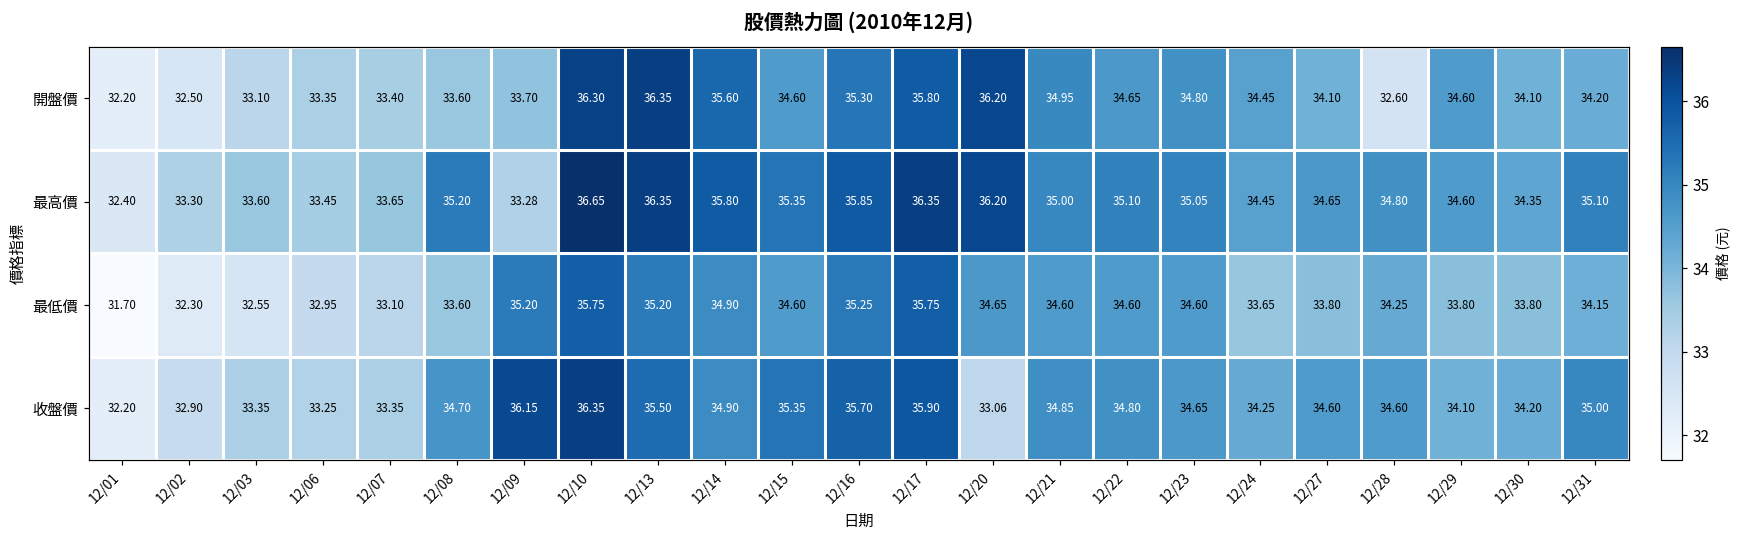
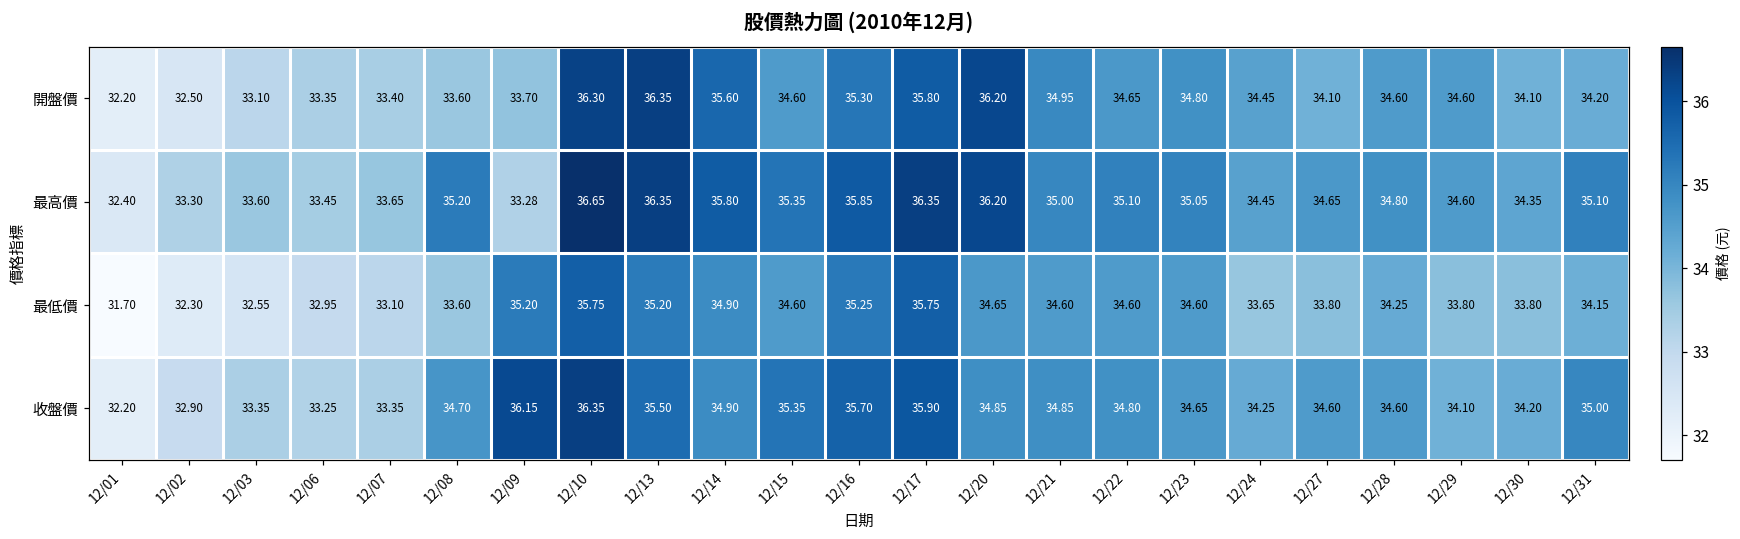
  {
    "開盤價": {
      "12/01": 32.20,
      "12/02": 32.50,
      "12/03": 33.10,
      "12/06": 33.35,
      "12/07": 33.40,
      "12/08": 33.60,
      "12/09": 33.70,
      "12/10": 36.30,
      "12/13": 36.35,
      "12/14": 35.60,
      "12/15": 34.60,
      "12/16": 35.30,
      "12/17": 35.80,
      "12/20": 36.20,
      "12/21": 34.95,
      "12/22": 34.65,
      "12/23": 34.80,
      "12/24": 34.45,
      "12/27": 34.10,
-     "12/28": 32.60,
+     "12/28": 34.60,
      "12/29": 34.60,
      "12/30": 34.10,
      "12/31": 34.20
    },
    "最高價": {
      "12/01": 32.40,
      "12/02": 33.30,
      "12/03": 33.60,
      "12/06": 33.45,
      "12/07": 33.65,
      "12/08": 35.20,
      "12/09": 33.28,
      "12/10": 36.65,
      "12/13": 36.35,
      "12/14": 35.80,
      "12/15": 35.35,
      "12/16": 35.85,
      "12/17": 36.35,
      "12/20": 36.20,
      "12/21": 35.00,
      "12/22": 35.10,
      "12/23": 35.05,
      "12/24": 34.45,
      "12/27": 34.65,
      "12/28": 34.80,
      "12/29": 34.60,
      "12/30": 34.35,
      "12/31": 35.10
    },
    "最低價": {
      "12/01": 31.70,
      "12/02": 32.30,
      "12/03": 32.55,
      "12/06": 32.95,
      "12/07": 33.10,
      "12/08": 33.60,
      "12/09": 35.20,
      "12/10": 35.75,
      "12/13": 35.20,
      "12/14": 34.90,
      "12/15": 34.60,
      "12/16": 35.25,
      "12/17": 35.75,
      "12/20": 34.65,
      "12/21": 34.60,
      "12/22": 34.60,
      "12/23": 34.60,
      "12/24": 33.65,
      "12/27": 33.80,
      "12/28": 34.25,
      "12/29": 33.80,
      "12/30": 33.80,
      "12/31": 34.15
    },
    "收盤價": {
      "12/01": 32.20,
      "12/02": 32.90,
      "12/03": 33.35,
      "12/06": 33.25,
      "12/07": 33.35,
      "12/08": 34.70,
      "12/09": 36.15,
      "12/10": 36.35,
      "12/13": 35.50,
      "12/14": 34.90,
      "12/15": 35.35,
      "12/16": 35.70,
      "12/17": 35.90,
-     "12/20": 33.06,
+     "12/20": 34.85,
      "12/21": 34.85,
      "12/22": 34.80,
      "12/23": 34.65,
      "12/24": 34.25,
      "12/27": 34.60,
      "12/28": 34.60,
      "12/29": 34.10,
      "12/30": 34.20,
      "12/31": 35.00
    }
  }
